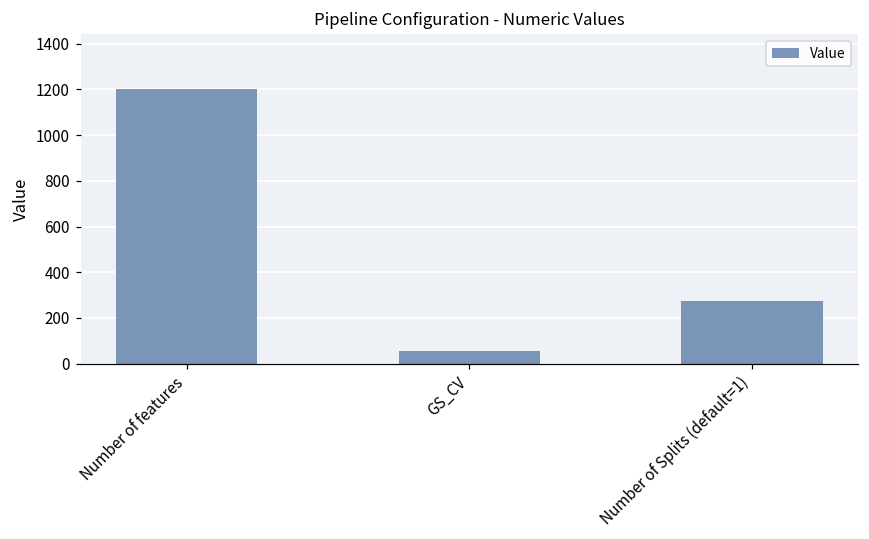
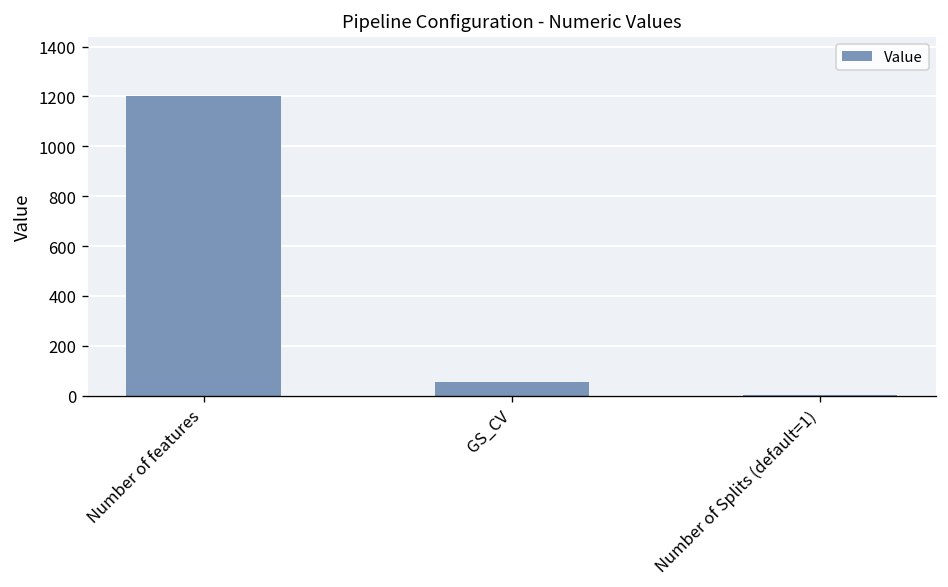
  {
    "Number of features": 1200,
    "GS_CV": 60,
-   "Number of Splits (default=1)": 270
+   "Number of Splits (default=1)": 0
  }
